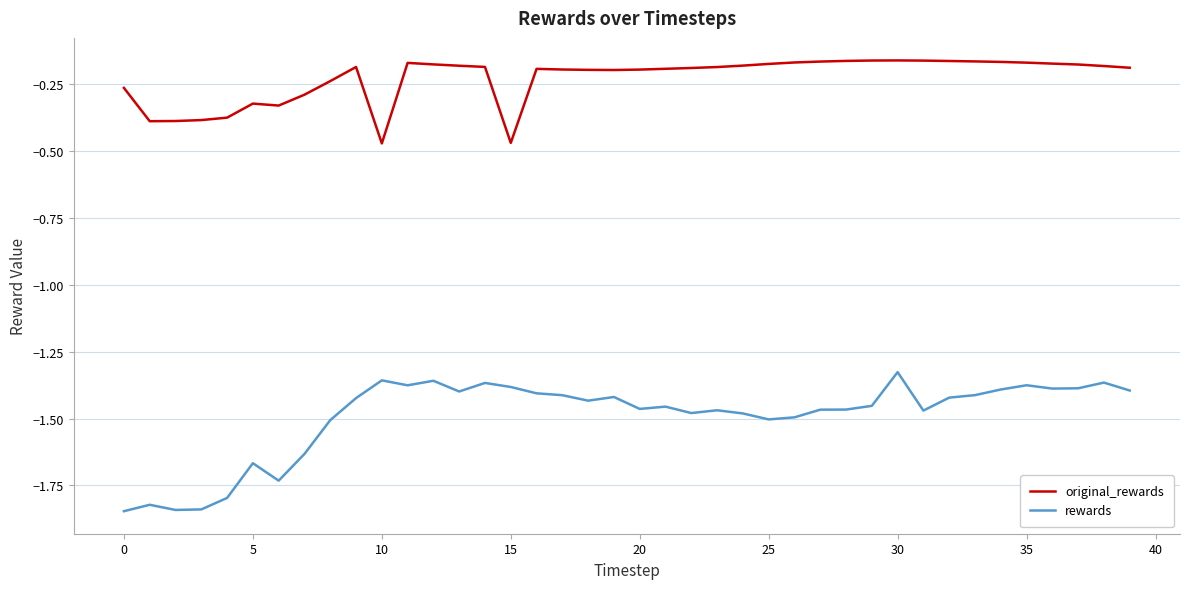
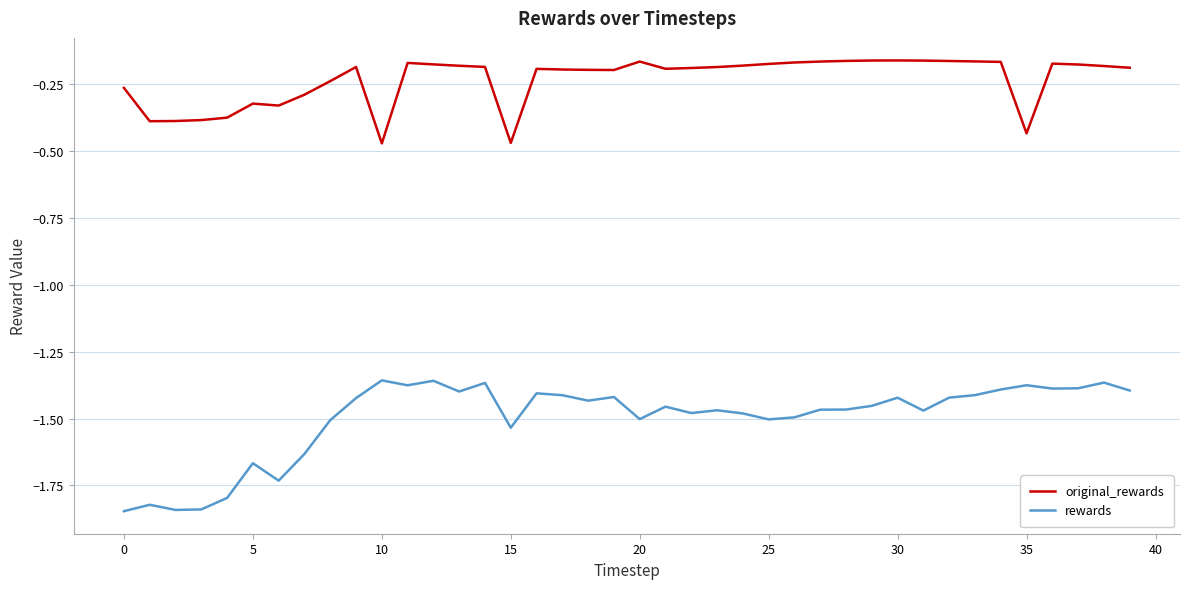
  {
    "original_rewards": {
      "0": -0.26,
      "5": -0.32,
      "10": -0.47,
      "15": -0.47,
-     "20": -0.19,
+     "20": -0.16,
      "25": -0.17,
      "30": -0.16,
-     "35": -0.17
+     "35": -0.43
    },
    "rewards": {
      "0": -1.85,
      "5": -1.67,
      "10": -1.36,
-     "15": -1.38,
-     "20": -1.46,
+     "15": -1.53,
+     "20": -1.50,
      "25": -1.50,
-     "30": -1.33,
+     "30": -1.42,
      "35": -1.38
    }
  }
